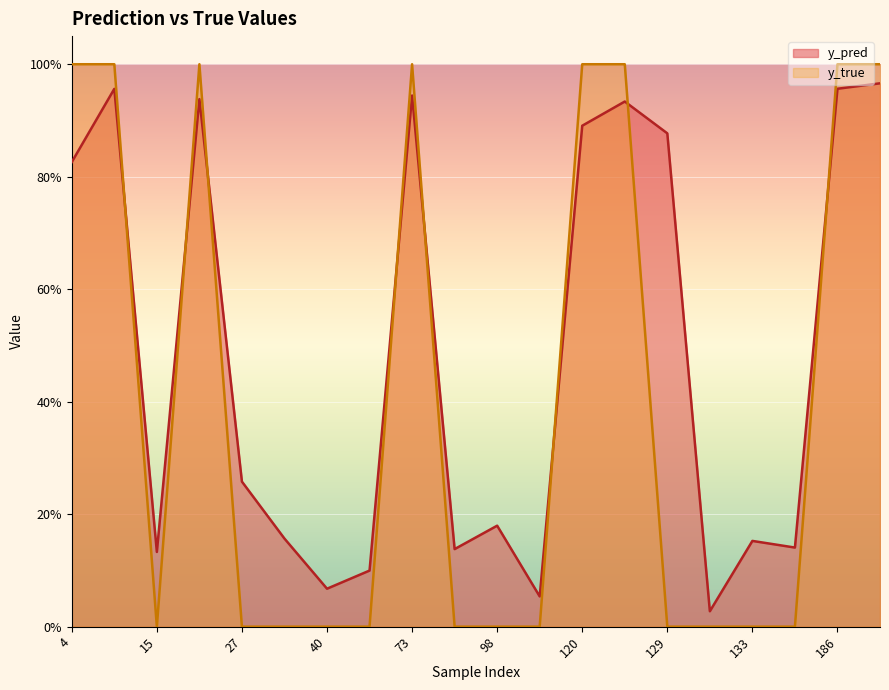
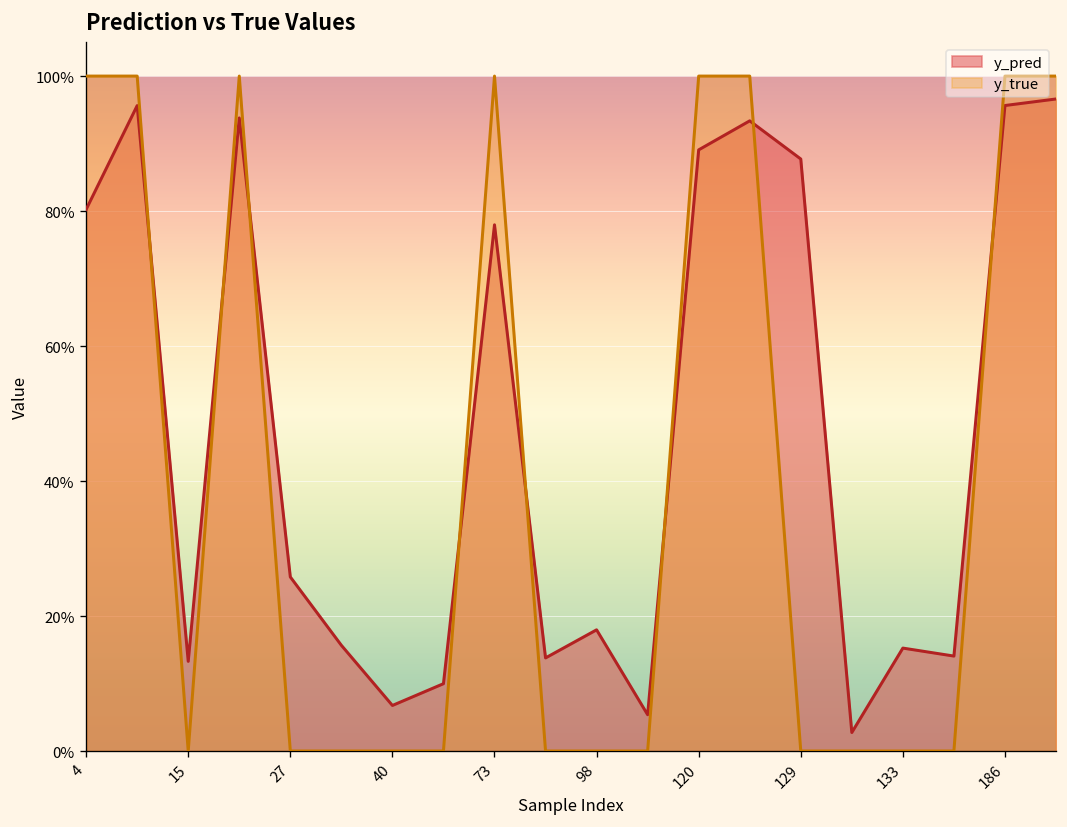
  {
    "y_pred": {
-     "4": "83%",
+     "4": "80%",
      "27": "26%",
      "40": "7%",
-     "73": "94%",
+     "73": "78%",
      "98": "18%",
      "120": "89%",
      "129": "88%",
      "133": "15%",
      "186": "96%"
    },
    "y_true": {
      "4": "100%",
      "27": "0%",
      "40": "0%",
      "73": "100%",
      "98": "0%",
      "120": "100%",
      "129": "0%",
      "133": "0%"
    }
  }
